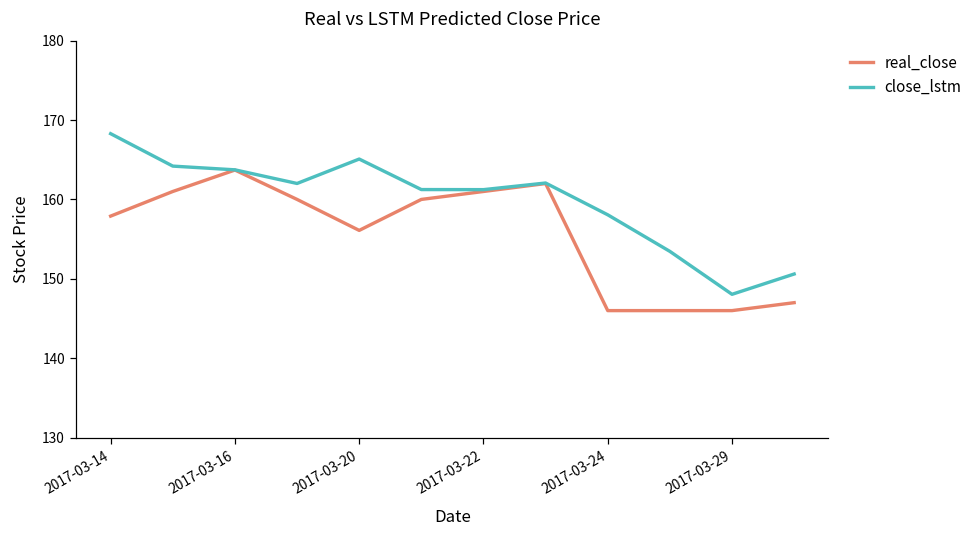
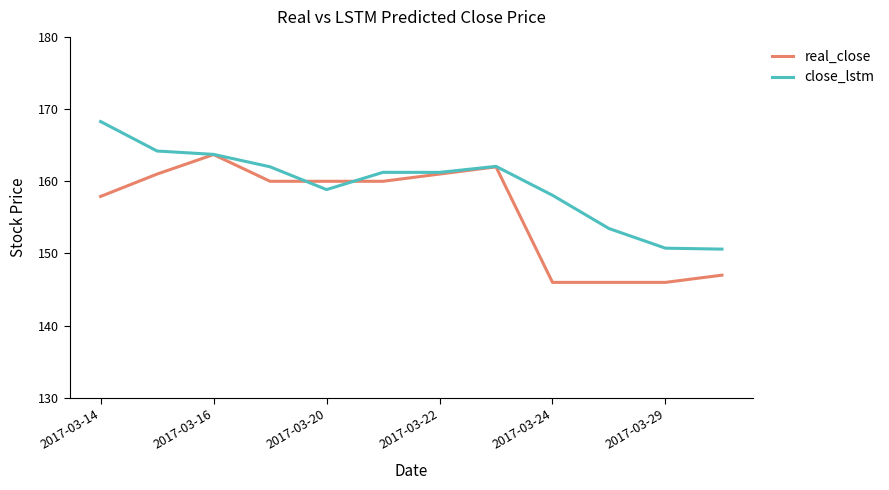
  {
    "real_close": {
      "2017-03-14": 158,
-     "2017-03-20": 156,
+     "2017-03-20": 160,
      "2017-03-24": 146,
      "2017-03-29": 146
    },
    "close_lstm": {
      "2017-03-14": 168,
-     "2017-03-20": 165,
+     "2017-03-20": 159,
      "2017-03-24": 158,
-     "2017-03-29": 148
+     "2017-03-29": 151
    }
  }
